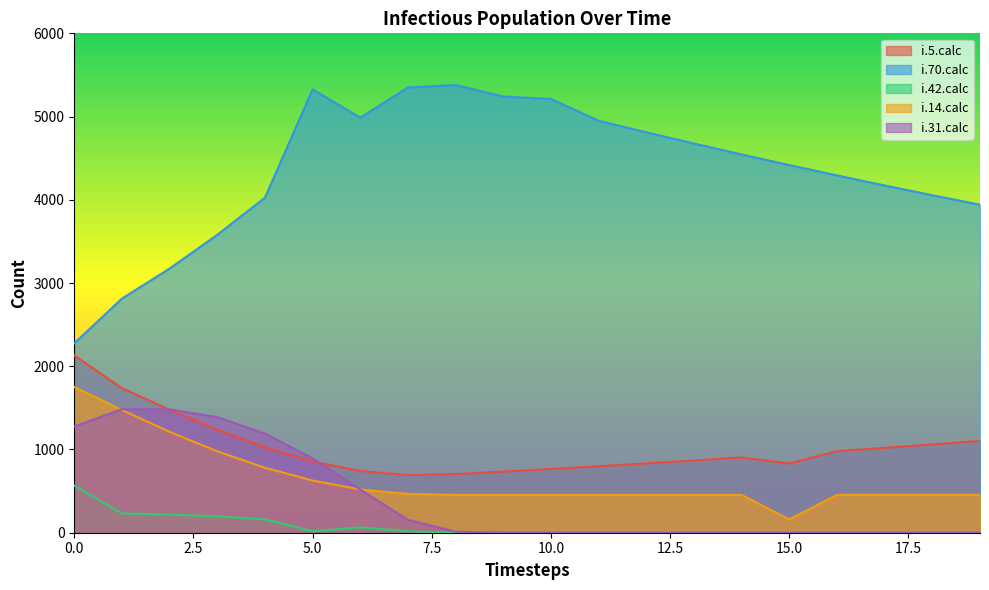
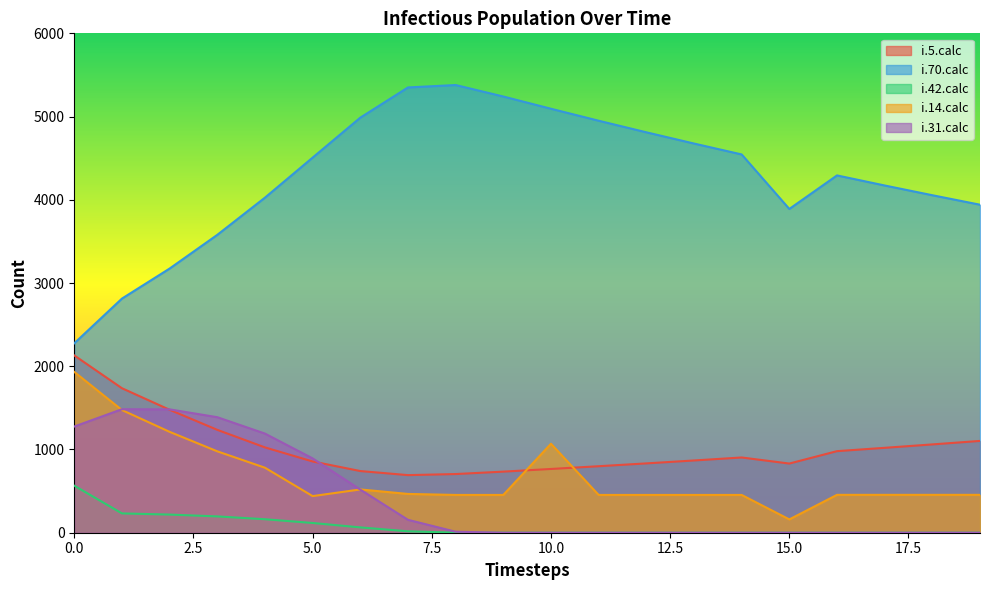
  {
    "i.5.calc": {
      "0.0": 2100,
      "5.0": 900,
      "10.0": 800,
      "15.0": 800
    },
    "i.70.calc": {
      "0.0": 2300,
-     "5.0": 5300,
-     "10.0": 5200,
-     "15.0": 4400
+     "5.0": 4500,
+     "10.0": 5100,
+     "15.0": 3900
    },
    "i.42.calc": {
      "0.0": 600,
-     "5.0": 0
+     "5.0": 100
    },
    "i.14.calc": {
-     "0.0": 1800,
-     "5.0": 600,
-     "10.0": 500,
+     "0.0": 1900,
+     "5.0": 400,
+     "10.0": 1100,
      "15.0": 200
    },
    "i.31.calc": {
      "0.0": 1300,
      "5.0": 900
    }
  }
